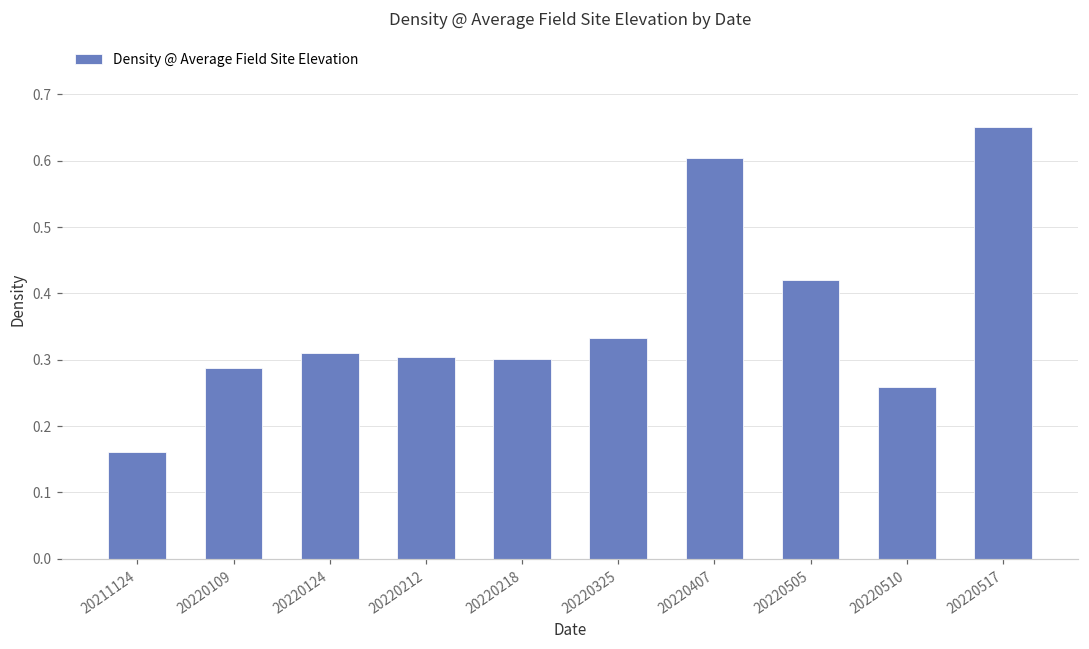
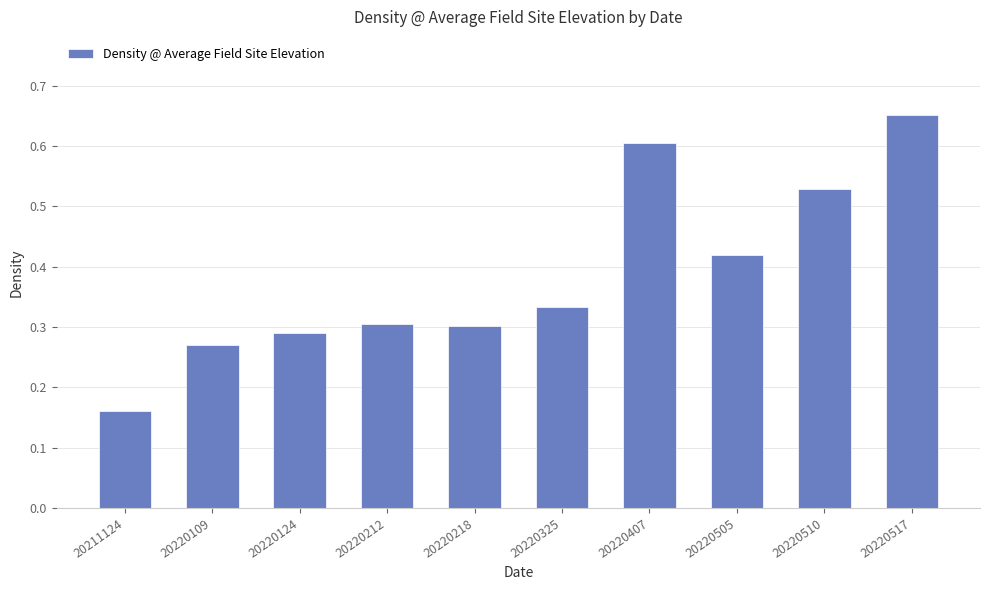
  {
    "20211124": 0.16,
-   "20220109": 0.29,
-   "20220124": 0.31,
+   "20220109": 0.27,
+   "20220124": 0.29,
    "20220212": 0.30,
    "20220218": 0.30,
    "20220325": 0.33,
    "20220407": 0.60,
    "20220505": 0.42,
-   "20220510": 0.26,
+   "20220510": 0.53,
    "20220517": 0.65
  }
